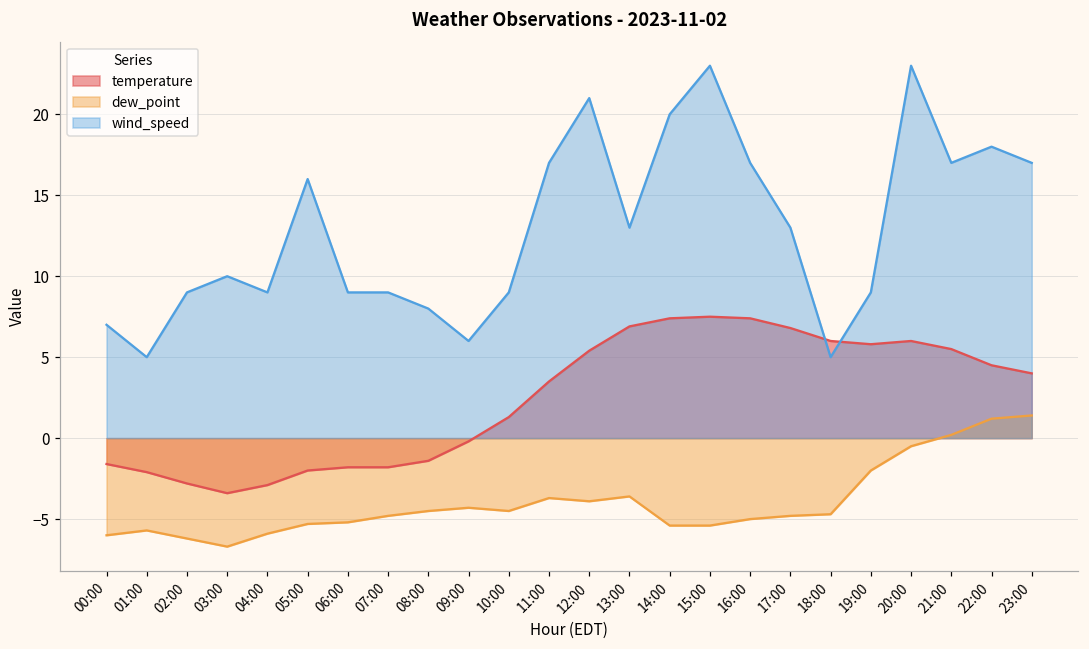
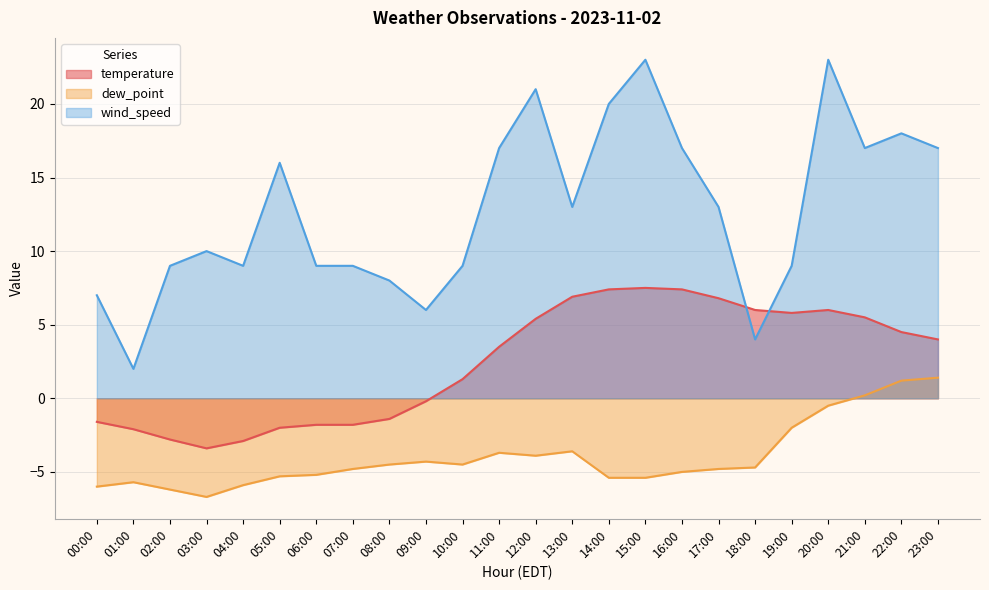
  {
    "wind_speed": {
      "00:00": 7,
-     "01:00": 5,
+     "01:00": 2,
      "02:00": 9,
      "03:00": 10,
      "04:00": 9,
      "05:00": 16,
      "06:00": 9,
      "07:00": 9,
      "08:00": 8,
      "09:00": 6,
      "10:00": 9,
      "11:00": 17,
      "12:00": 21,
      "13:00": 13,
      "14:00": 20,
      "15:00": 23,
      "16:00": 17,
      "17:00": 13,
-     "18:00": 5,
+     "18:00": 4,
      "19:00": 9,
      "20:00": 23,
      "21:00": 17,
      "22:00": 18,
      "23:00": 17
    }
  }
